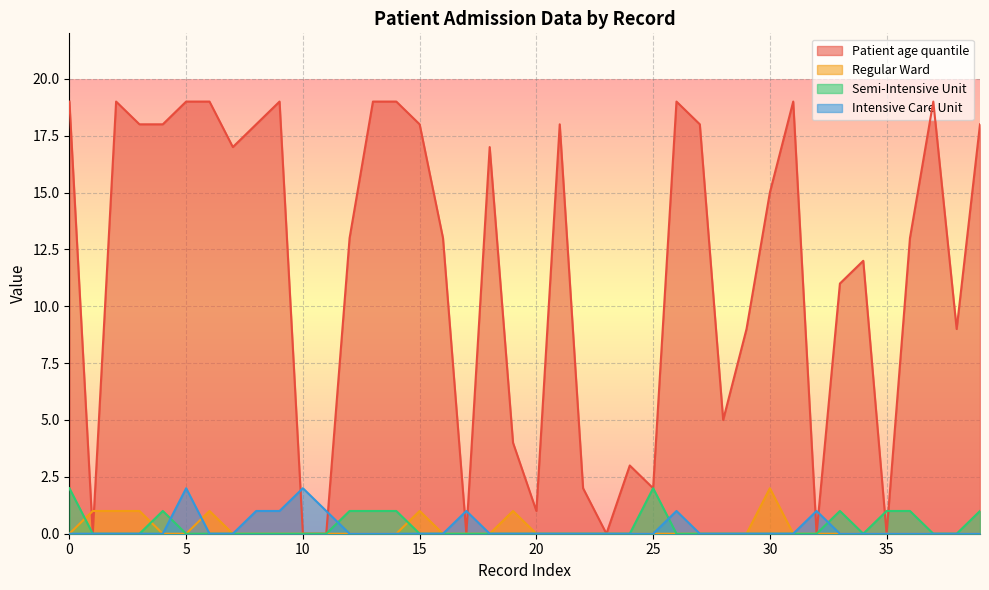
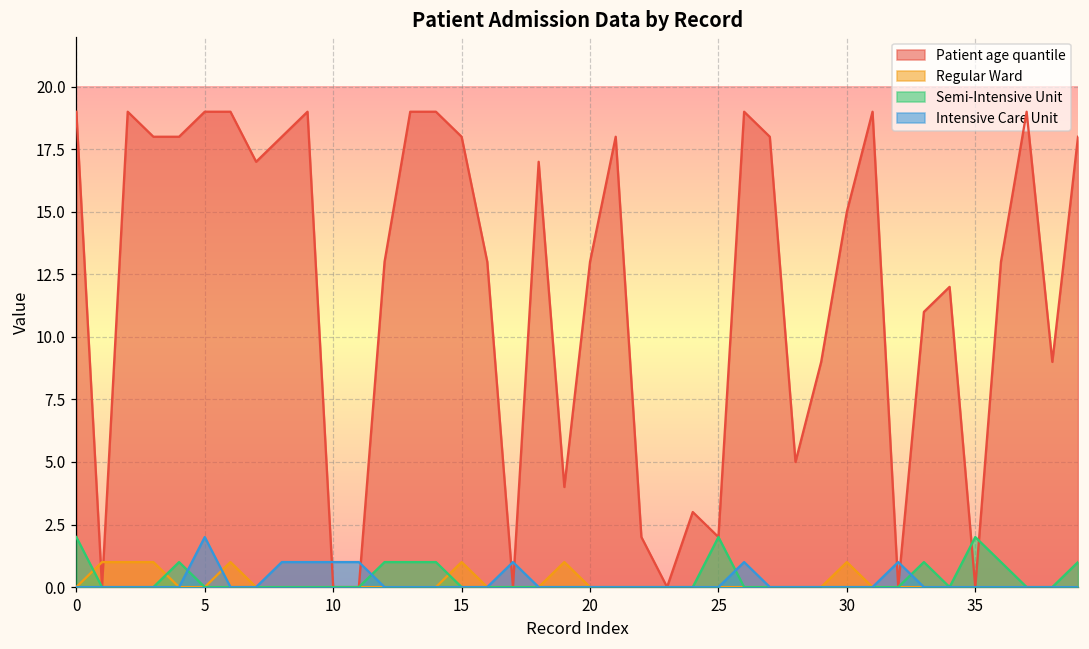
  {
    "Patient age quantile": {
      "0": 19,
      "5": 19,
      "15": 18,
-     "20": 1,
+     "20": 13,
      "30": 15
    },
    "Regular Ward": {
      "15": 1,
-     "30": 2
+     "30": 1
    },
    "Semi-Intensive Unit": {
      "0": 2,
-     "35": 1
+     "35": 2
    },
    "Intensive Care Unit": {
      "5": 2,
-     "10": 2
+     "10": 1
    }
  }
